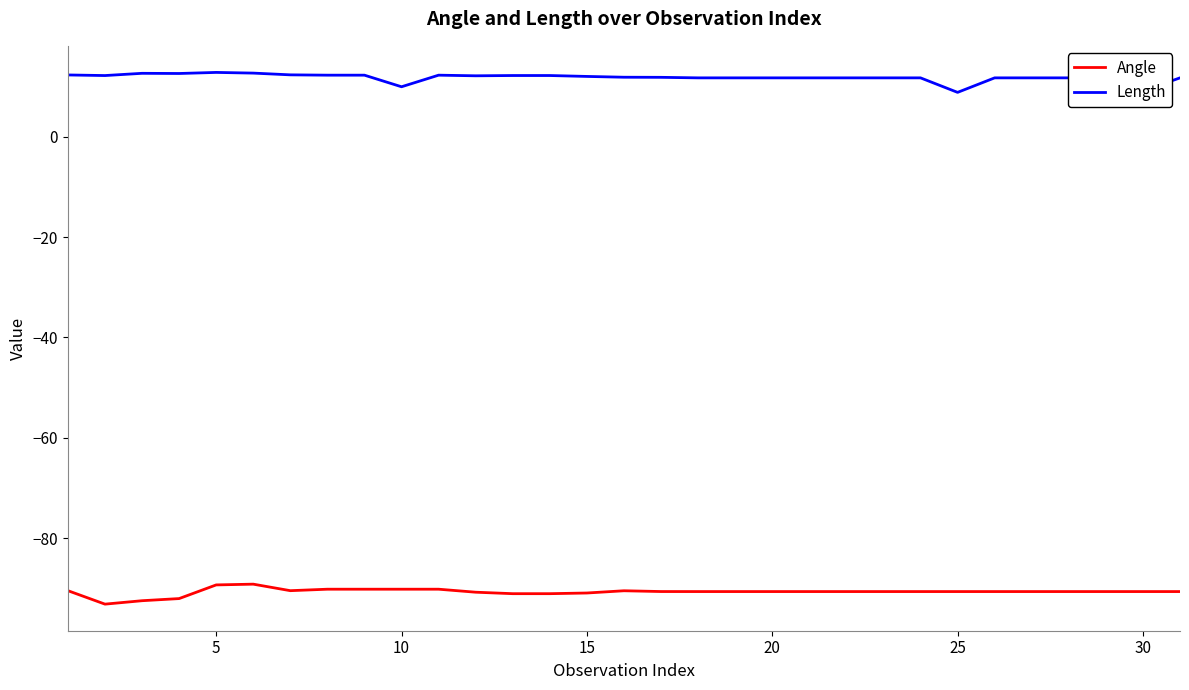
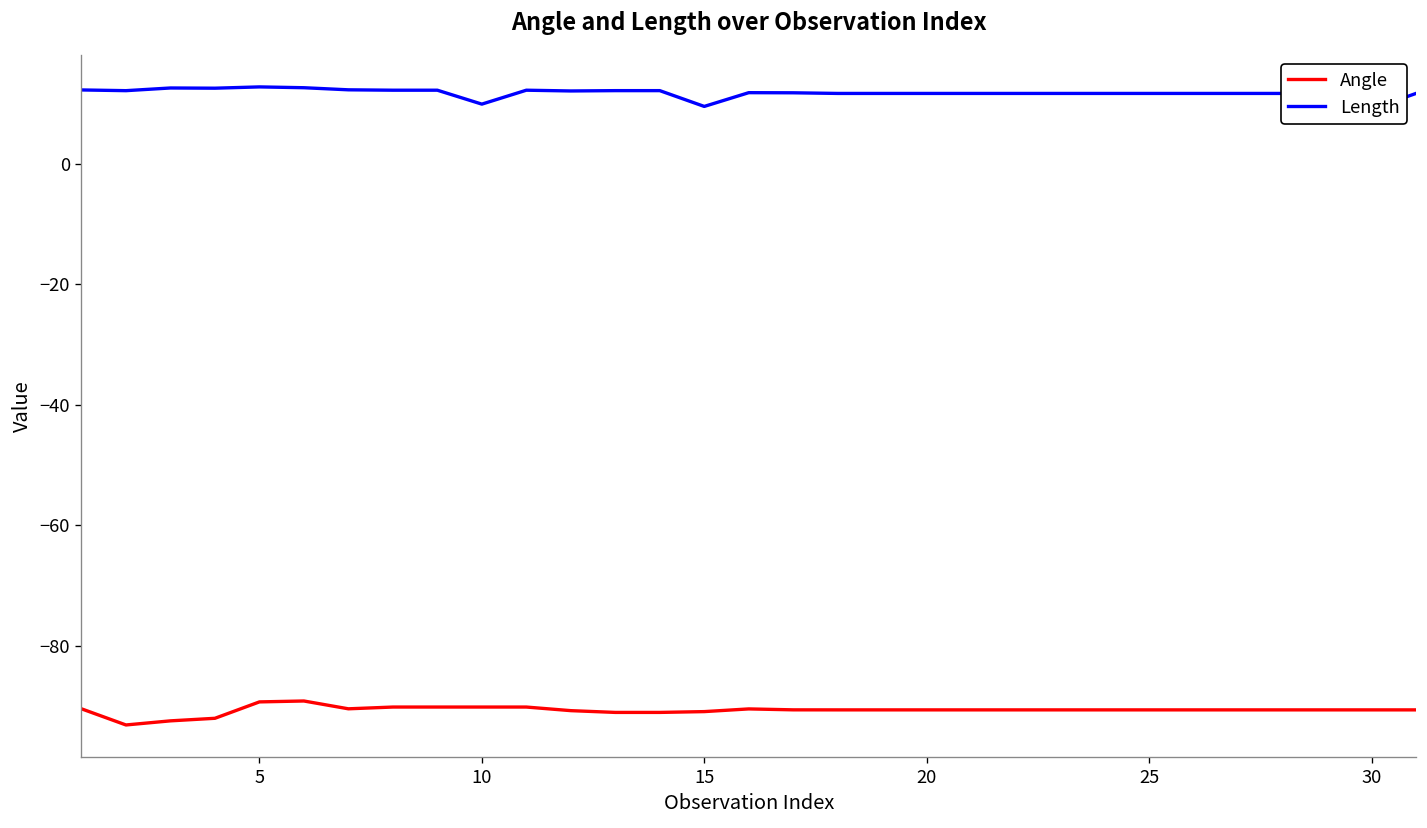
  {
    "Angle": {
      "5": -89,
      "10": -90,
      "15": -91,
      "20": -91,
      "25": -91,
      "30": -91
    },
    "Length": {
      "5": 13,
      "10": 10,
-     "15": 12,
+     "15": 10,
      "20": 12,
-     "25": 9
+     "25": 12
    }
  }
